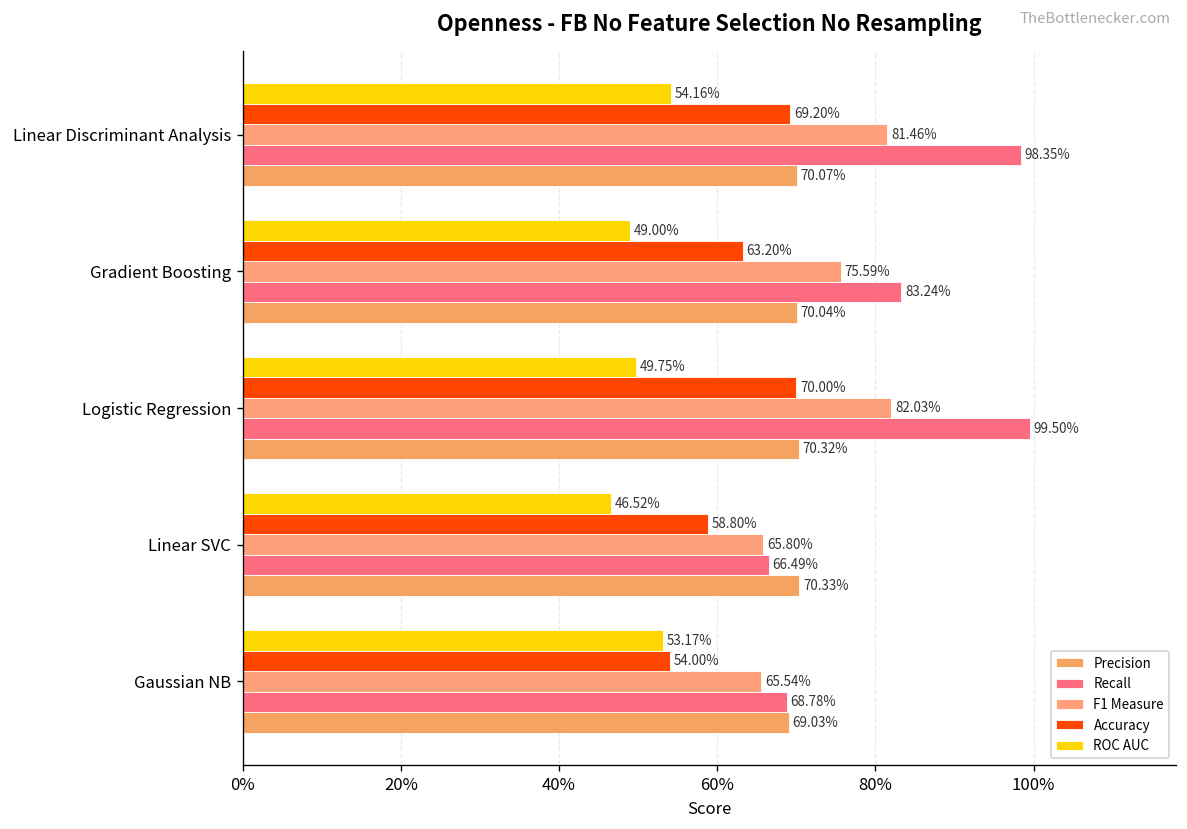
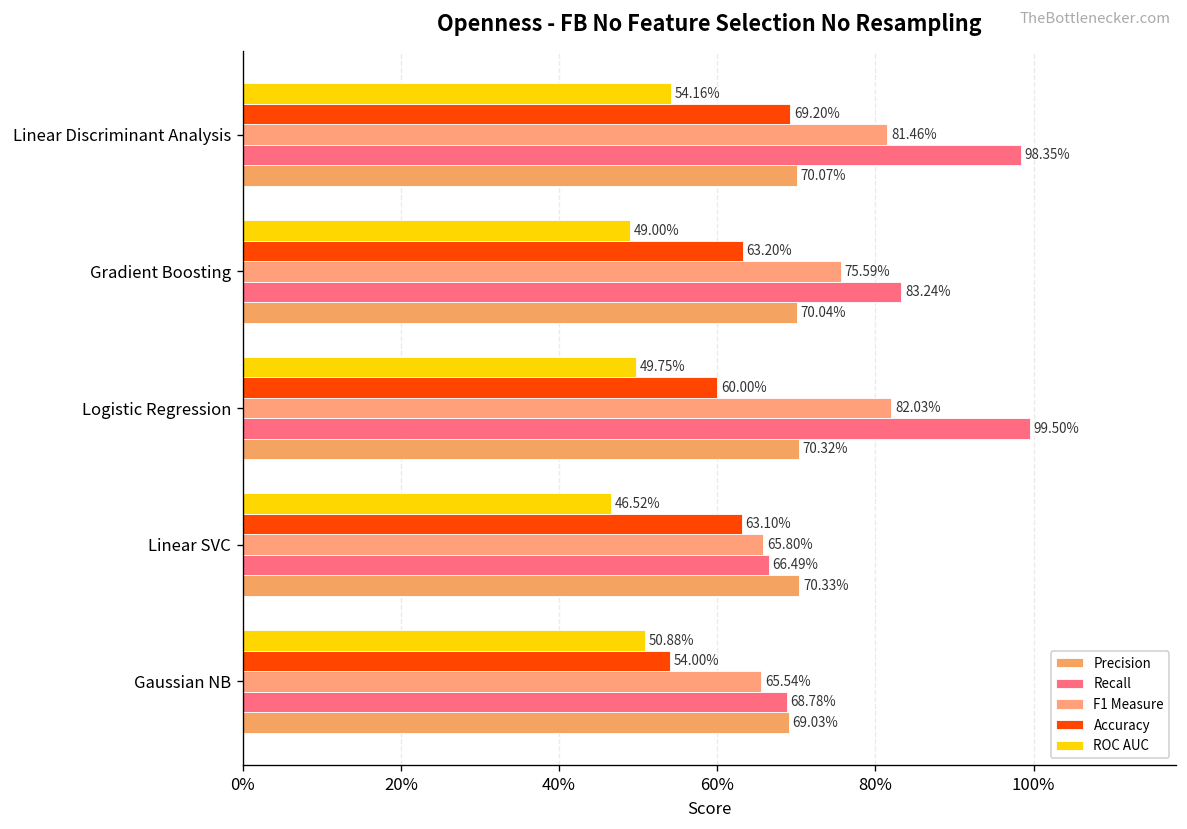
  {
    "Accuracy": {
      "Linear Discriminant Analysis": "69.20%",
      "Gradient Boosting": "63.20%",
-     "Logistic Regression": "70.00%",
-     "Linear SVC": "58.80%",
+     "Logistic Regression": "60.00%",
+     "Linear SVC": "63.10%",
      "Gaussian NB": "54.00%"
    },
    "ROC AUC": {
      "Linear Discriminant Analysis": "54.16%",
      "Gradient Boosting": "49.00%",
      "Logistic Regression": "49.75%",
      "Linear SVC": "46.52%",
-     "Gaussian NB": "53.17%"
+     "Gaussian NB": "50.88%"
    }
  }
